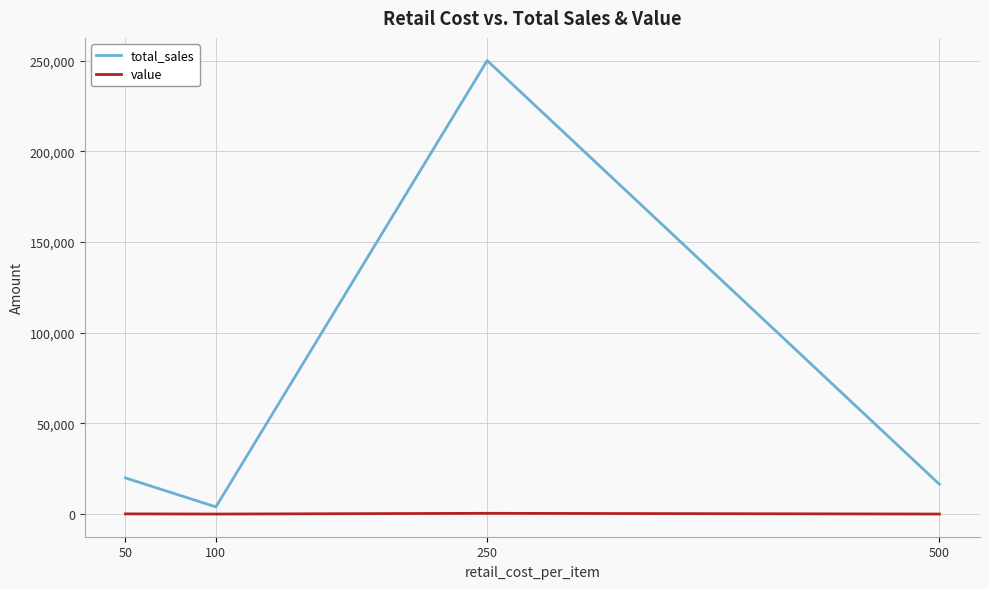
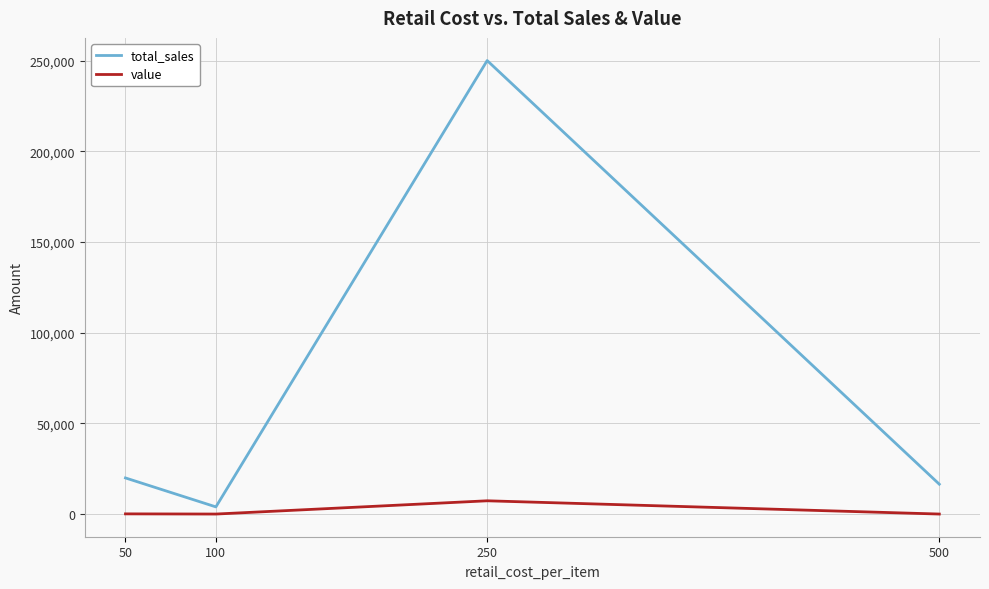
  {
    "total_sales": {
      "50": "20,000",
      "100": "4,000",
      "250": "250,000",
      "500": "17,000"
    },
    "value": {
      "50": "0",
      "100": "0",
-     "250": "1,000",
+     "250": "7,000",
      "500": "0"
    }
  }
